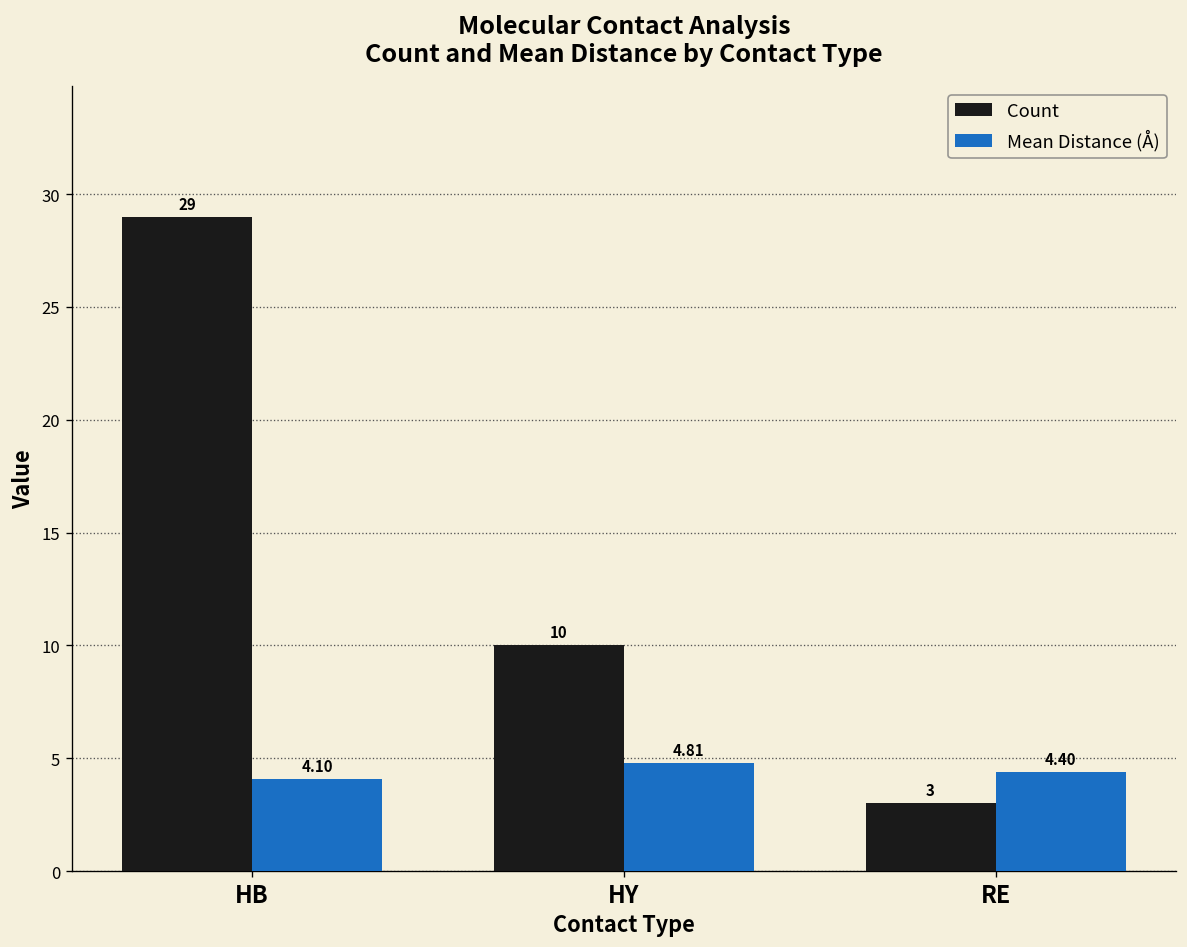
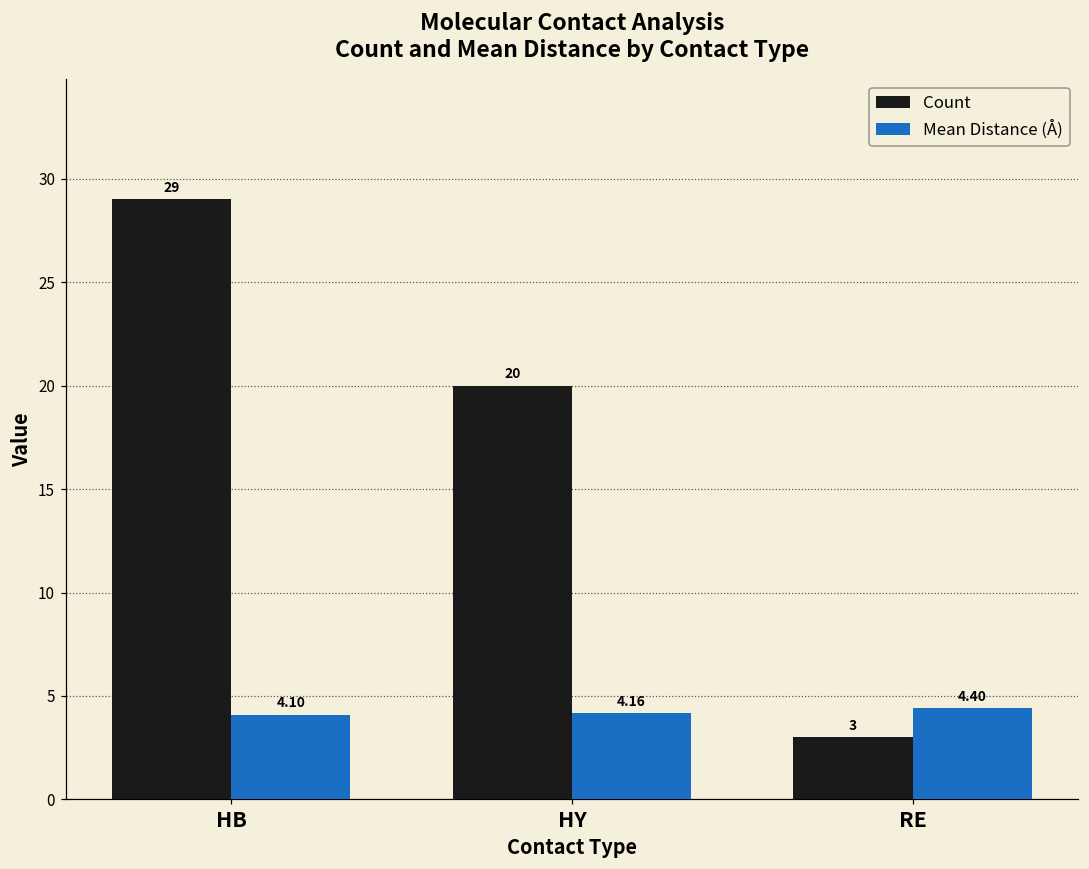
  {
    "Count": {
      "HB": 29,
-     "HY": 10,
+     "HY": 20,
      "RE": 3
    },
    "Mean Distance (Å)": {
      "HB": 4.10,
-     "HY": 4.81,
+     "HY": 4.16,
      "RE": 4.40
    }
  }
